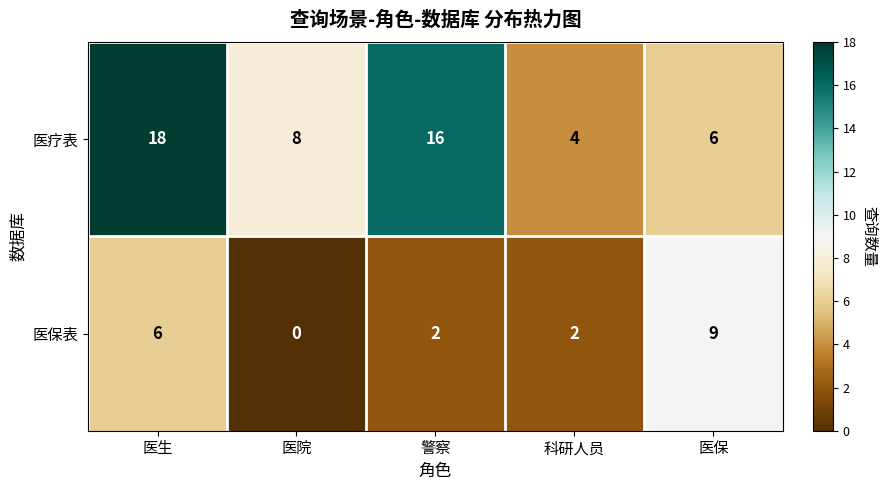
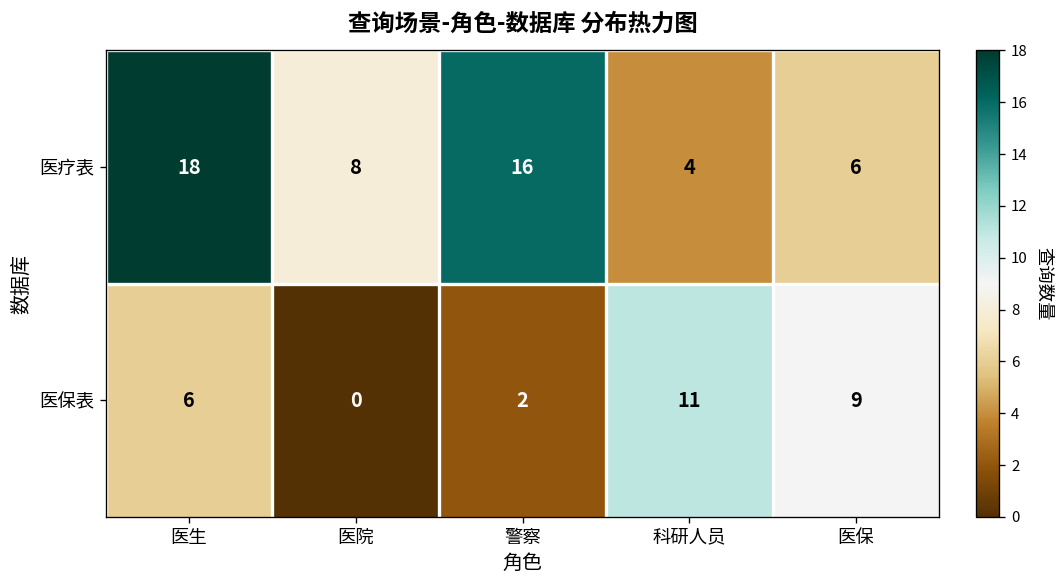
  {
    "医疗表": {
      "医生": 18,
      "医院": 8,
      "警察": 16,
      "科研人员": 4,
      "医保": 6
    },
    "医保表": {
      "医生": 6,
      "医院": 0,
      "警察": 2,
-     "科研人员": 2,
+     "科研人员": 11,
      "医保": 9
    }
  }
